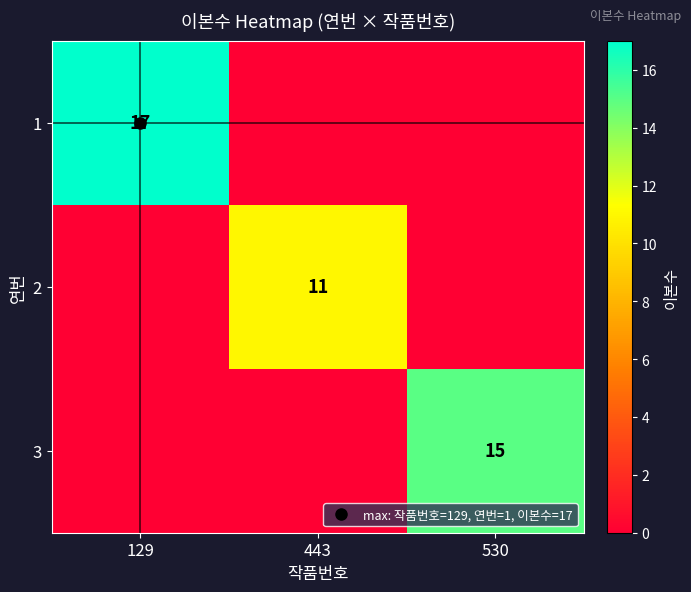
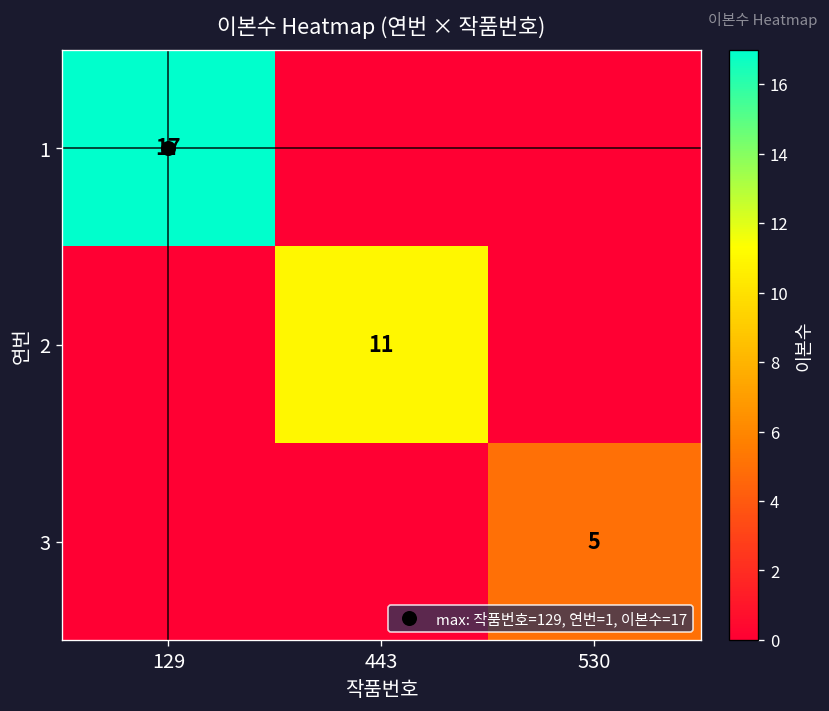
  {
    "2": {
      "443": 11
    },
    "3": {
-     "530": 15
+     "530": 5
    }
  }
